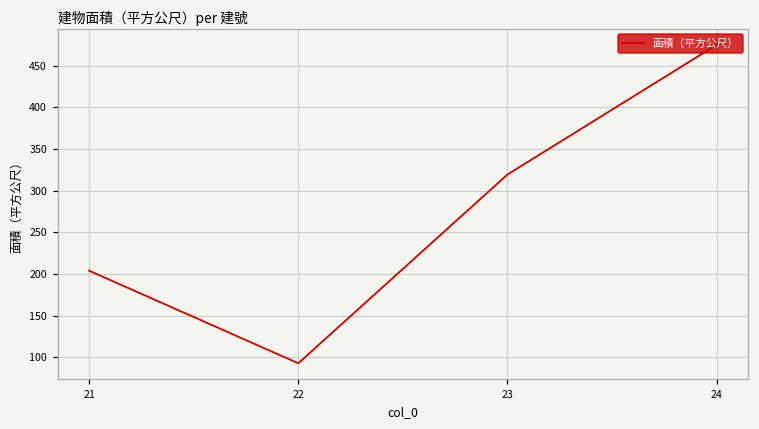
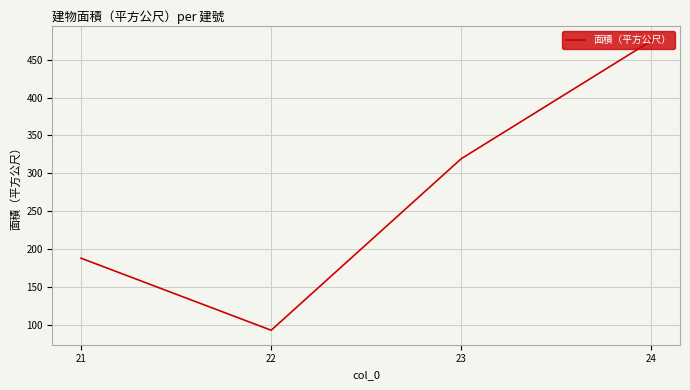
  {
-   "21": 200,
+   "21": 190,
    "22": 90,
    "23": 320
  }
